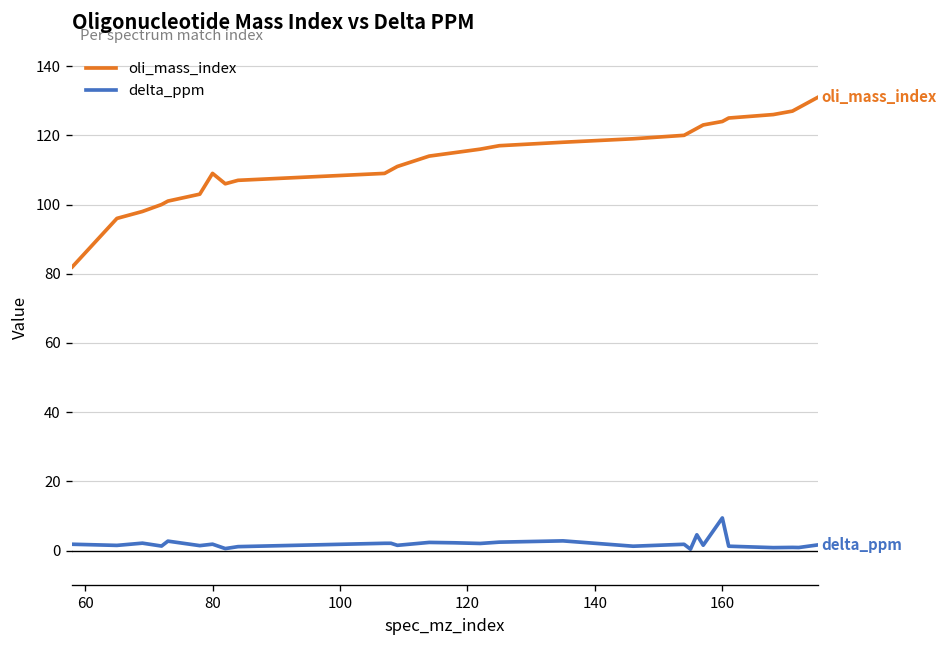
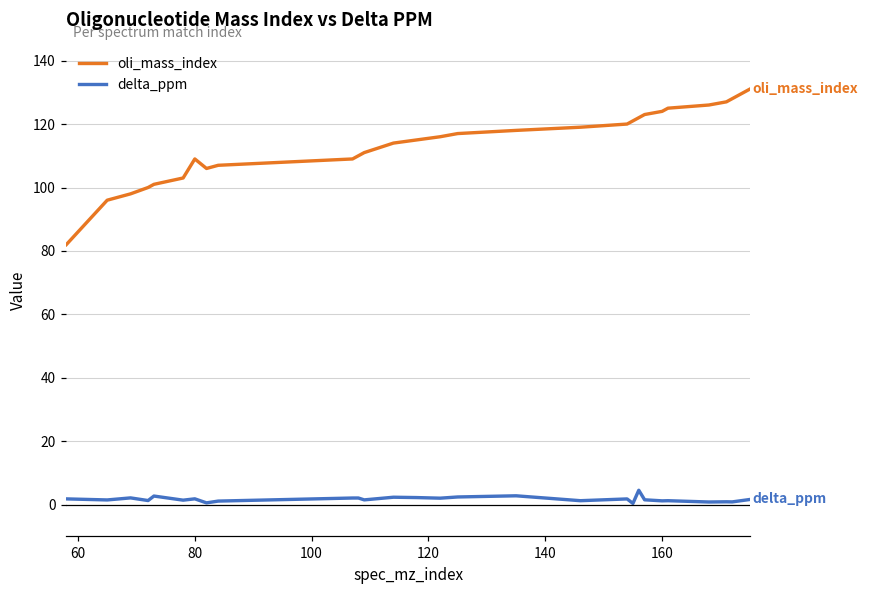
  {
    "oli_mass_index": {
      "80": 109,
      "160": 124
    },
    "delta_ppm": {
      "80": 2,
-     "160": 9
+     "160": 1
    }
  }
